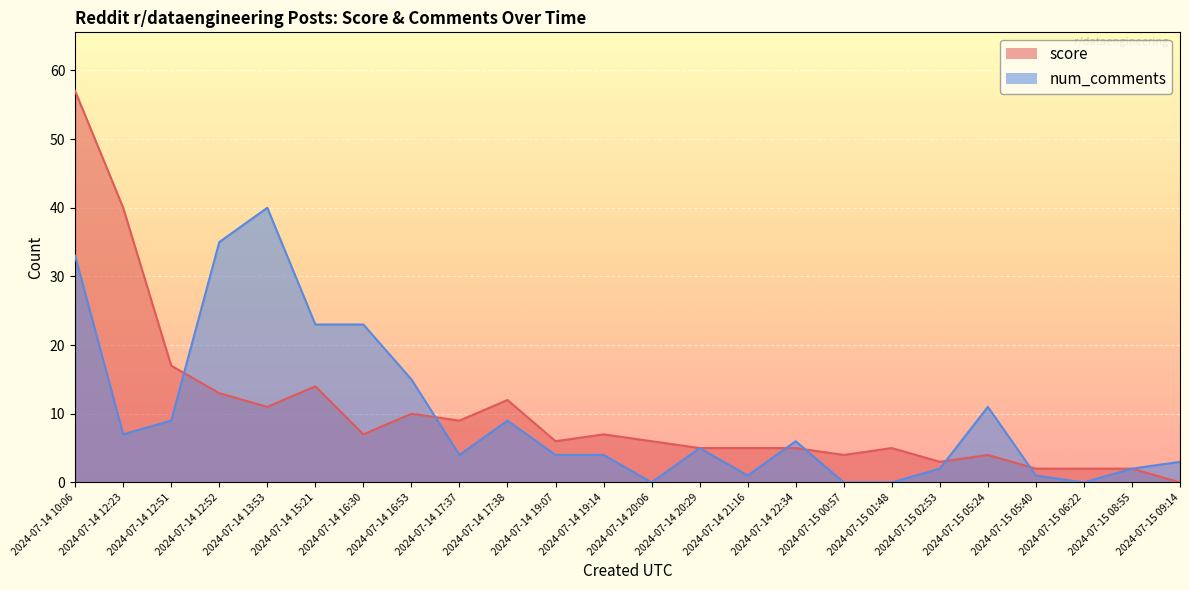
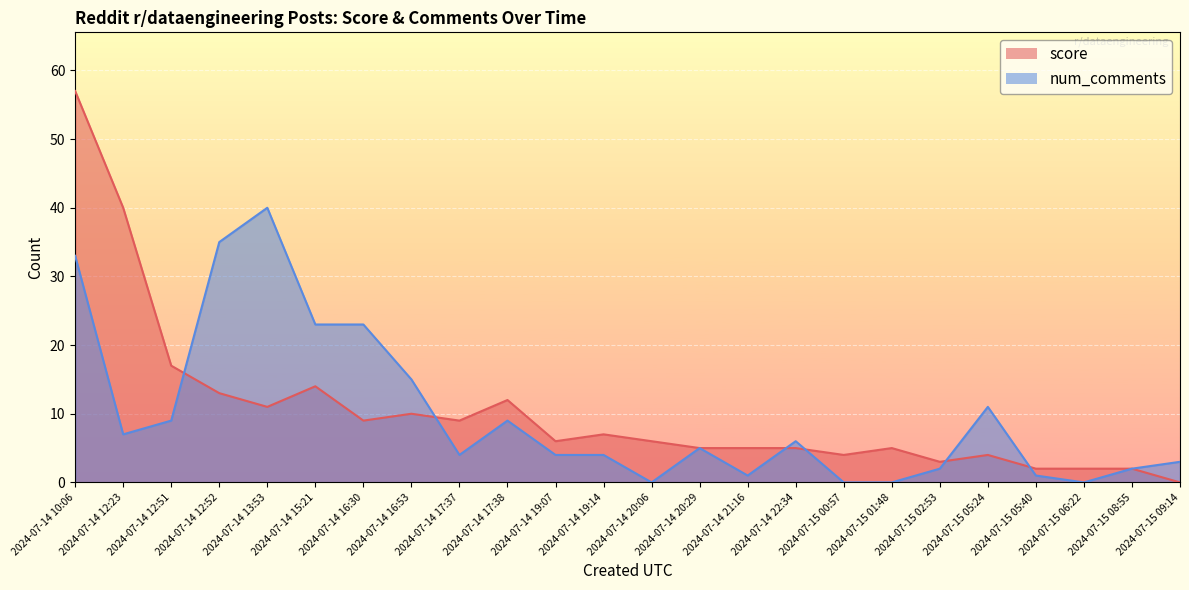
  {
    "score": {
      "2024-07-14 10:06": 57,
      "2024-07-14 12:23": 40,
      "2024-07-14 12:51": 17,
      "2024-07-14 12:52": 13,
      "2024-07-14 13:53": 11,
      "2024-07-14 15:21": 14,
-     "2024-07-14 16:30": 7,
+     "2024-07-14 16:30": 9,
      "2024-07-14 16:53": 10,
      "2024-07-14 17:37": 9,
      "2024-07-14 17:38": 12,
      "2024-07-14 19:07": 6,
      "2024-07-14 19:14": 7,
      "2024-07-14 20:06": 6,
      "2024-07-14 21:16": 5,
      "2024-07-14 22:34": 5,
      "2024-07-15 00:57": 4,
      "2024-07-15 01:48": 5,
      "2024-07-15 02:53": 3,
      "2024-07-15 05:24": 4,
      "2024-07-15 05:40": 2,
      "2024-07-15 06:22": 2,
      "2024-07-15 09:14": 0
    },
    "num_comments": {
      "2024-07-14 10:06": 33,
      "2024-07-14 12:23": 7,
      "2024-07-14 12:51": 9,
      "2024-07-14 12:52": 35,
      "2024-07-14 13:53": 40,
      "2024-07-14 15:21": 23,
      "2024-07-14 16:30": 23,
      "2024-07-14 16:53": 15,
      "2024-07-14 17:37": 4,
      "2024-07-14 17:38": 9,
      "2024-07-14 19:07": 4,
      "2024-07-14 19:14": 4,
      "2024-07-14 20:06": 0,
      "2024-07-14 21:16": 1,
      "2024-07-14 22:34": 6,
      "2024-07-15 00:57": 0,
      "2024-07-15 01:48": 0,
      "2024-07-15 02:53": 2,
      "2024-07-15 05:24": 11,
      "2024-07-15 05:40": 1,
      "2024-07-15 06:22": 0,
      "2024-07-15 09:14": 3
    }
  }
